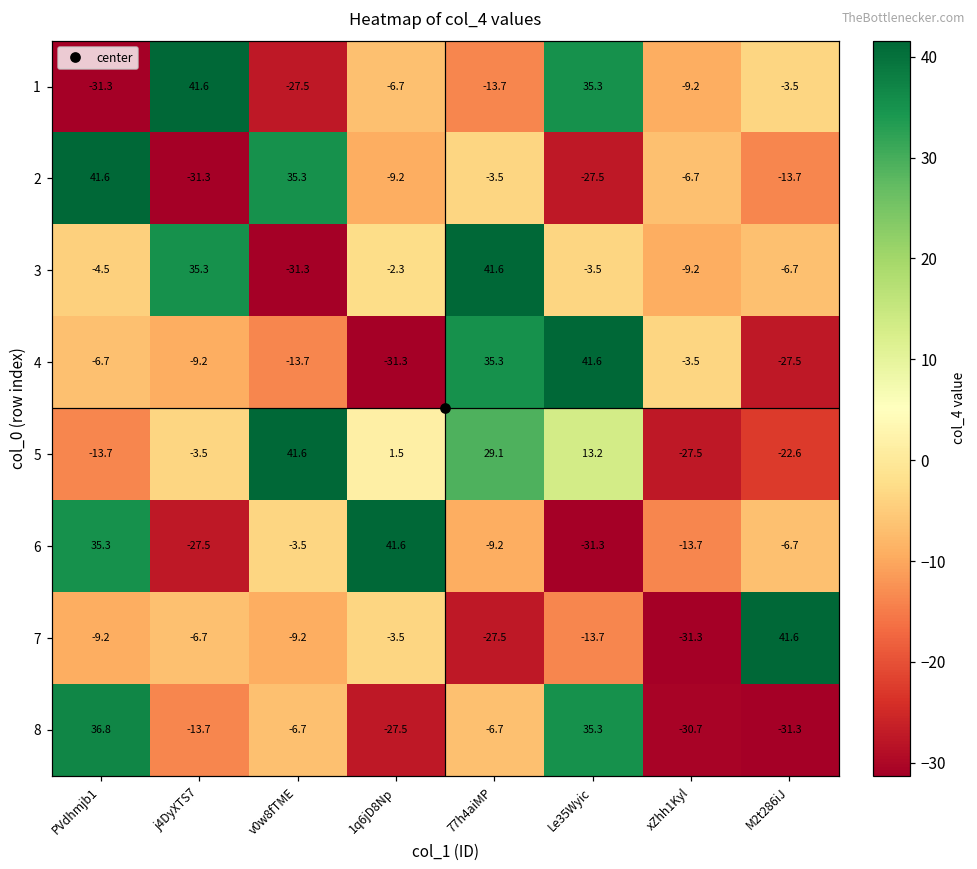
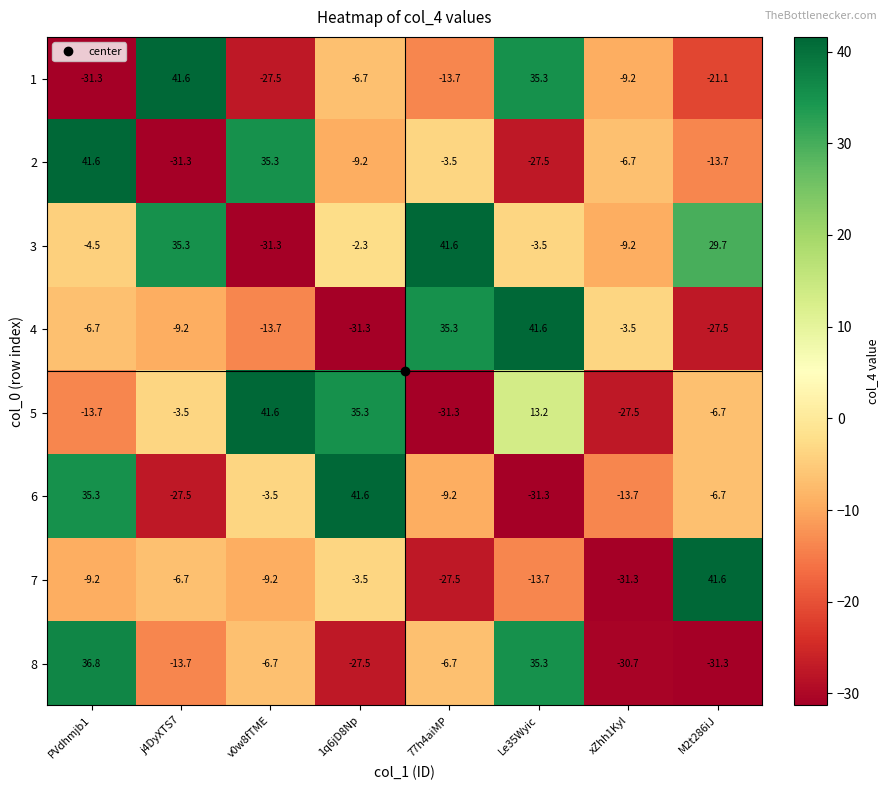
  {
    "1": {
      "PVdhmjb1": -31.3,
      "j4DyXTS7": 41.6,
      "v0w8fTME": -27.5,
      "1q6jD8Np": -6.7,
      "77h4aiMP": -13.7,
      "Le35Wyic": 35.3,
      "xZhh1Kyl": -9.2,
-     "M2t286iJ": -3.5
+     "M2t286iJ": -21.1
    },
    "2": {
      "PVdhmjb1": 41.6,
      "j4DyXTS7": -31.3,
      "v0w8fTME": 35.3,
      "1q6jD8Np": -9.2,
      "77h4aiMP": -3.5,
      "Le35Wyic": -27.5,
      "xZhh1Kyl": -6.7,
      "M2t286iJ": -13.7
    },
    "3": {
      "PVdhmjb1": -4.5,
      "j4DyXTS7": 35.3,
      "v0w8fTME": -31.3,
      "1q6jD8Np": -2.3,
      "77h4aiMP": 41.6,
      "Le35Wyic": -3.5,
      "xZhh1Kyl": -9.2,
-     "M2t286iJ": -6.7
+     "M2t286iJ": 29.7
    },
    "4": {
      "PVdhmjb1": -6.7,
      "j4DyXTS7": -9.2,
      "v0w8fTME": -13.7,
      "1q6jD8Np": -31.3,
      "77h4aiMP": 35.3,
      "Le35Wyic": 41.6,
      "xZhh1Kyl": -3.5,
      "M2t286iJ": -27.5
    },
    "5": {
      "PVdhmjb1": -13.7,
      "j4DyXTS7": -3.5,
      "v0w8fTME": 41.6,
-     "1q6jD8Np": 1.5,
-     "77h4aiMP": 29.1,
+     "1q6jD8Np": 35.3,
+     "77h4aiMP": -31.3,
      "Le35Wyic": 13.2,
      "xZhh1Kyl": -27.5,
-     "M2t286iJ": -22.6
+     "M2t286iJ": -6.7
    },
    "6": {
      "PVdhmjb1": 35.3,
      "j4DyXTS7": -27.5,
      "v0w8fTME": -3.5,
      "1q6jD8Np": 41.6,
      "77h4aiMP": -9.2,
      "Le35Wyic": -31.3,
      "xZhh1Kyl": -13.7,
      "M2t286iJ": -6.7
    },
    "7": {
      "PVdhmjb1": -9.2,
      "j4DyXTS7": -6.7,
      "v0w8fTME": -9.2,
      "1q6jD8Np": -3.5,
      "77h4aiMP": -27.5,
      "Le35Wyic": -13.7,
      "xZhh1Kyl": -31.3,
      "M2t286iJ": 41.6
    },
    "8": {
      "PVdhmjb1": 36.8,
      "j4DyXTS7": -13.7,
      "v0w8fTME": -6.7,
      "1q6jD8Np": -27.5,
      "77h4aiMP": -6.7,
      "Le35Wyic": 35.3,
      "xZhh1Kyl": -30.7,
      "M2t286iJ": -31.3
    }
  }
